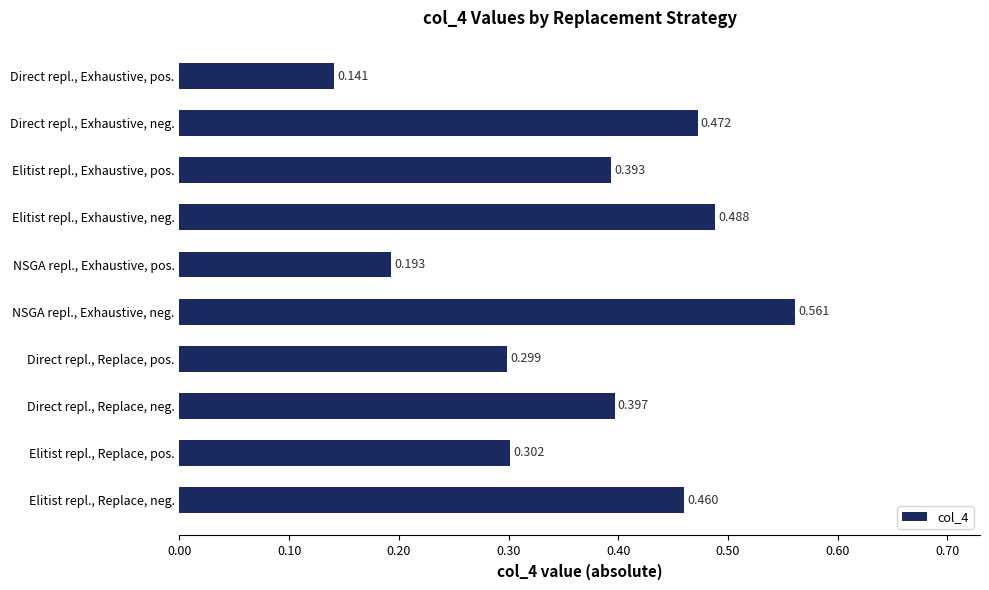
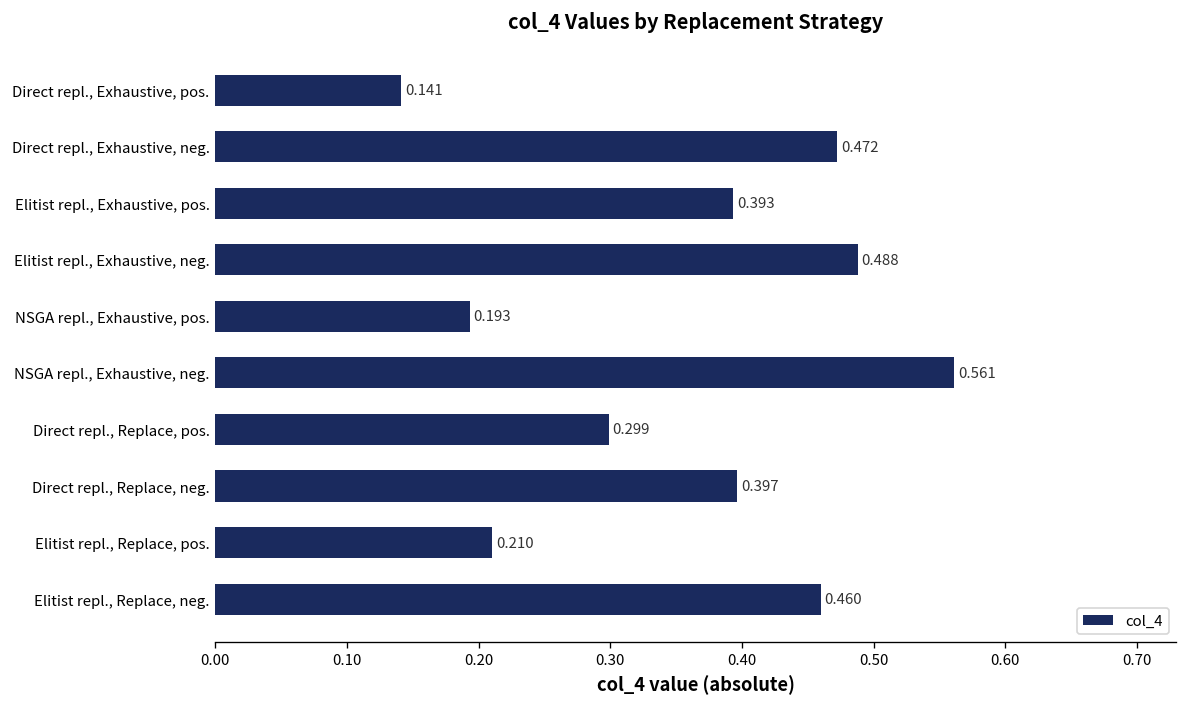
  {
    "Direct repl., Exhaustive, pos.": 0.141,
    "Direct repl., Exhaustive, neg.": 0.472,
    "Elitist repl., Exhaustive, pos.": 0.393,
    "Elitist repl., Exhaustive, neg.": 0.488,
    "NSGA repl., Exhaustive, pos.": 0.193,
    "NSGA repl., Exhaustive, neg.": 0.561,
    "Direct repl., Replace, pos.": 0.299,
    "Direct repl., Replace, neg.": 0.397,
-   "Elitist repl., Replace, pos.": 0.302,
+   "Elitist repl., Replace, pos.": 0.210,
    "Elitist repl., Replace, neg.": 0.460
  }
